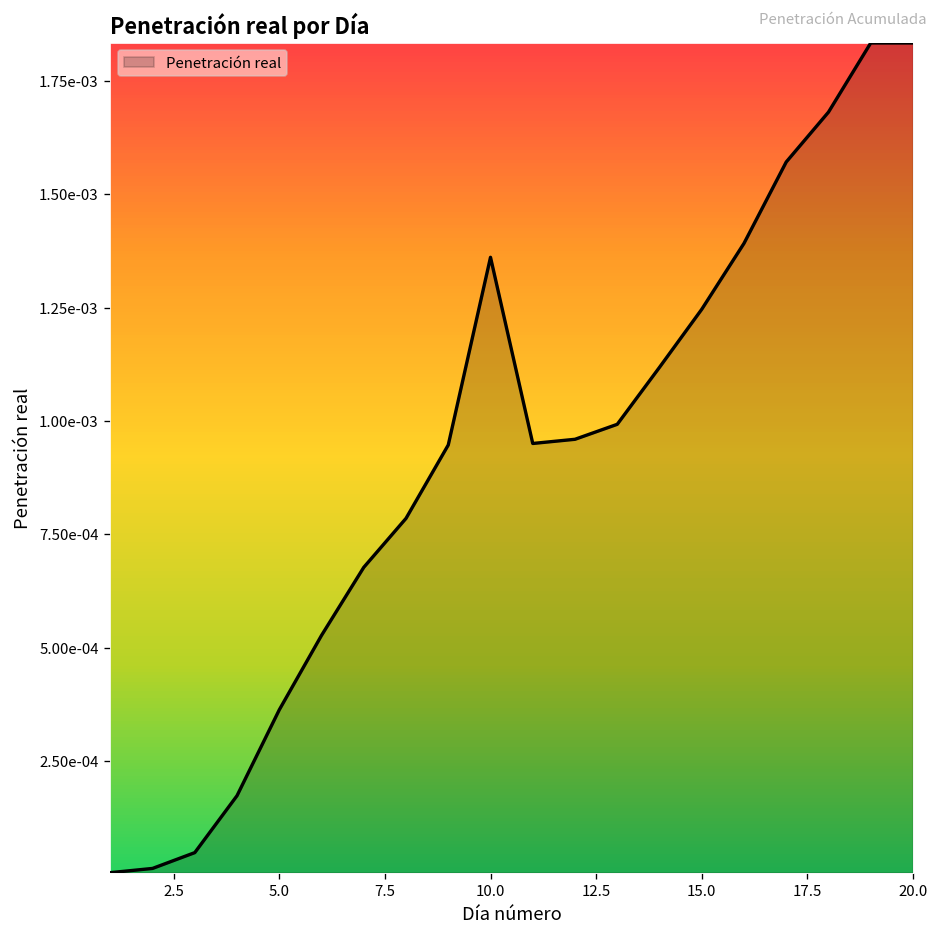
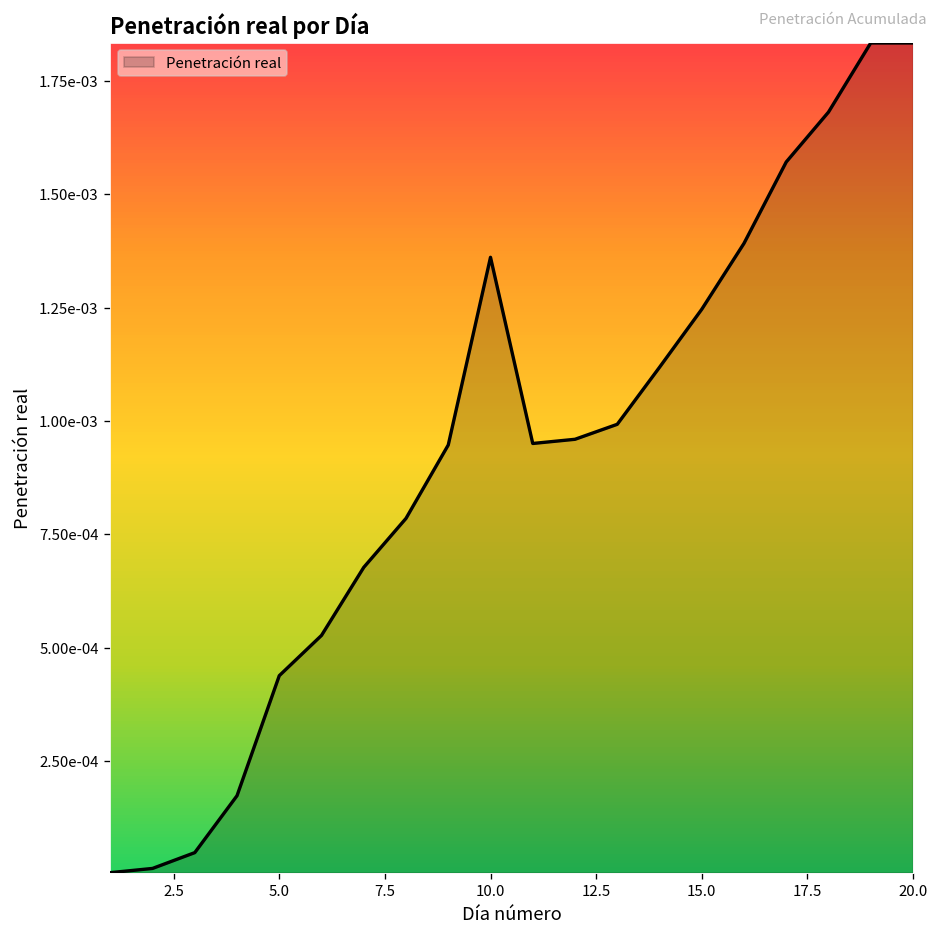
  {
-   "5.0": 0.00036,
+   "5.0": 0.00044,
    "10.0": 0.00136,
    "15.0": 0.00125,
    "20.0": 0.00183
  }
